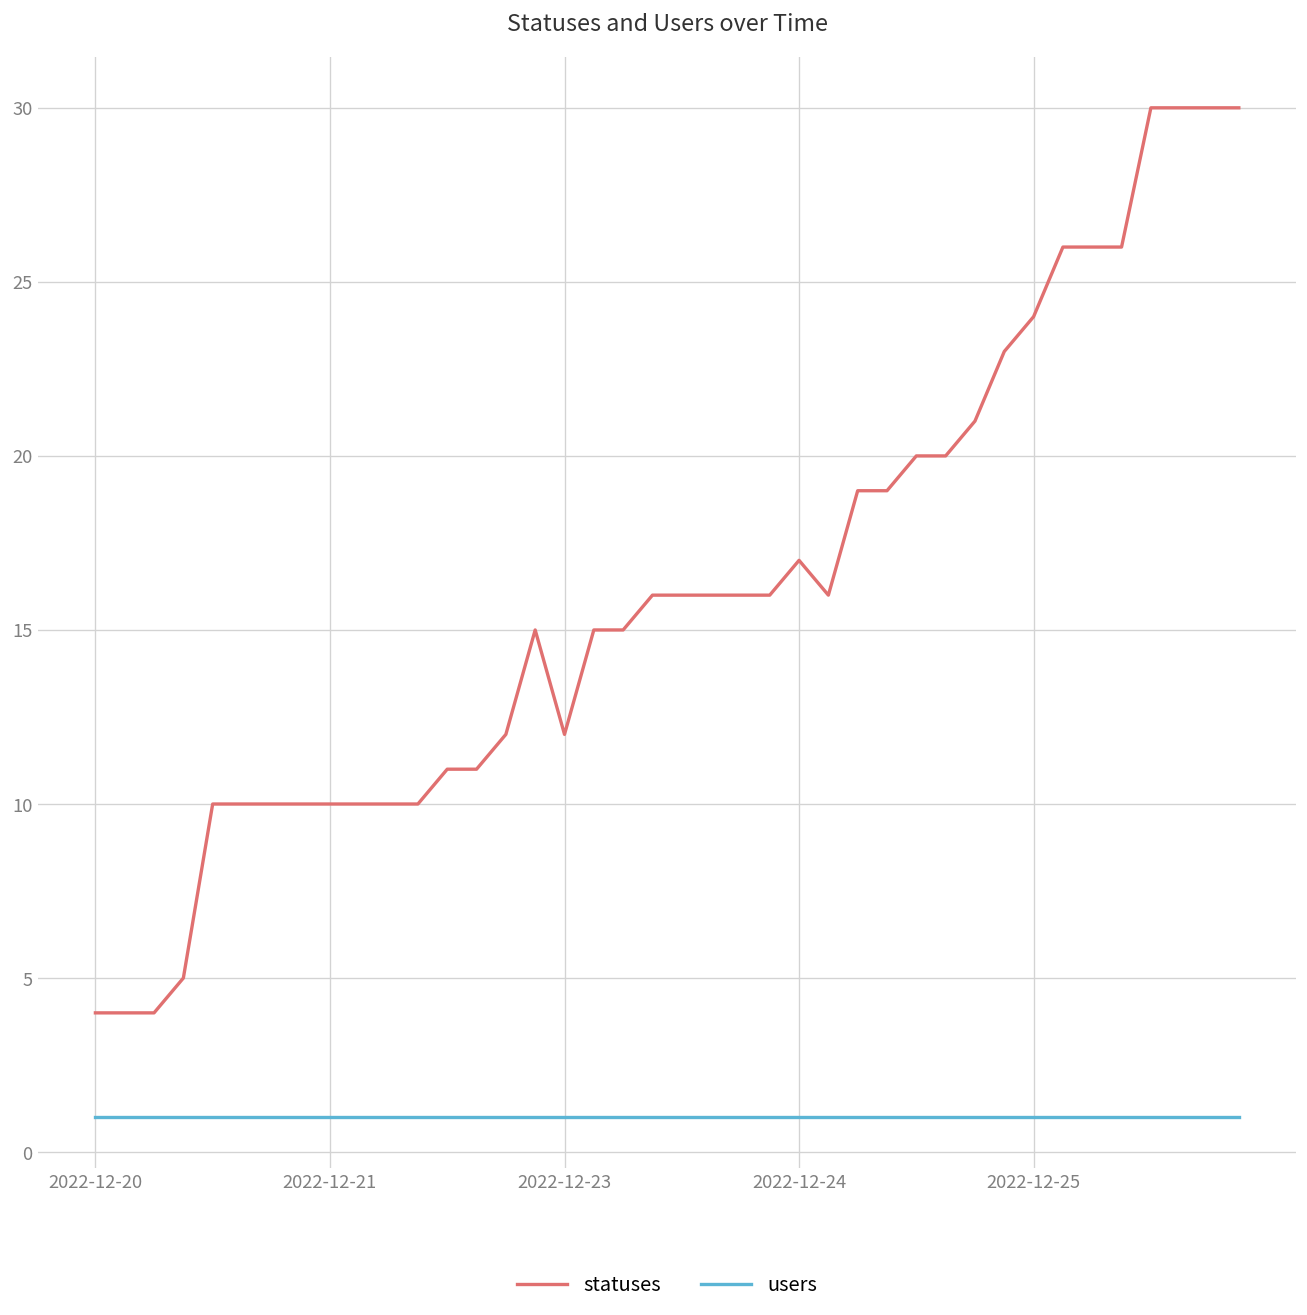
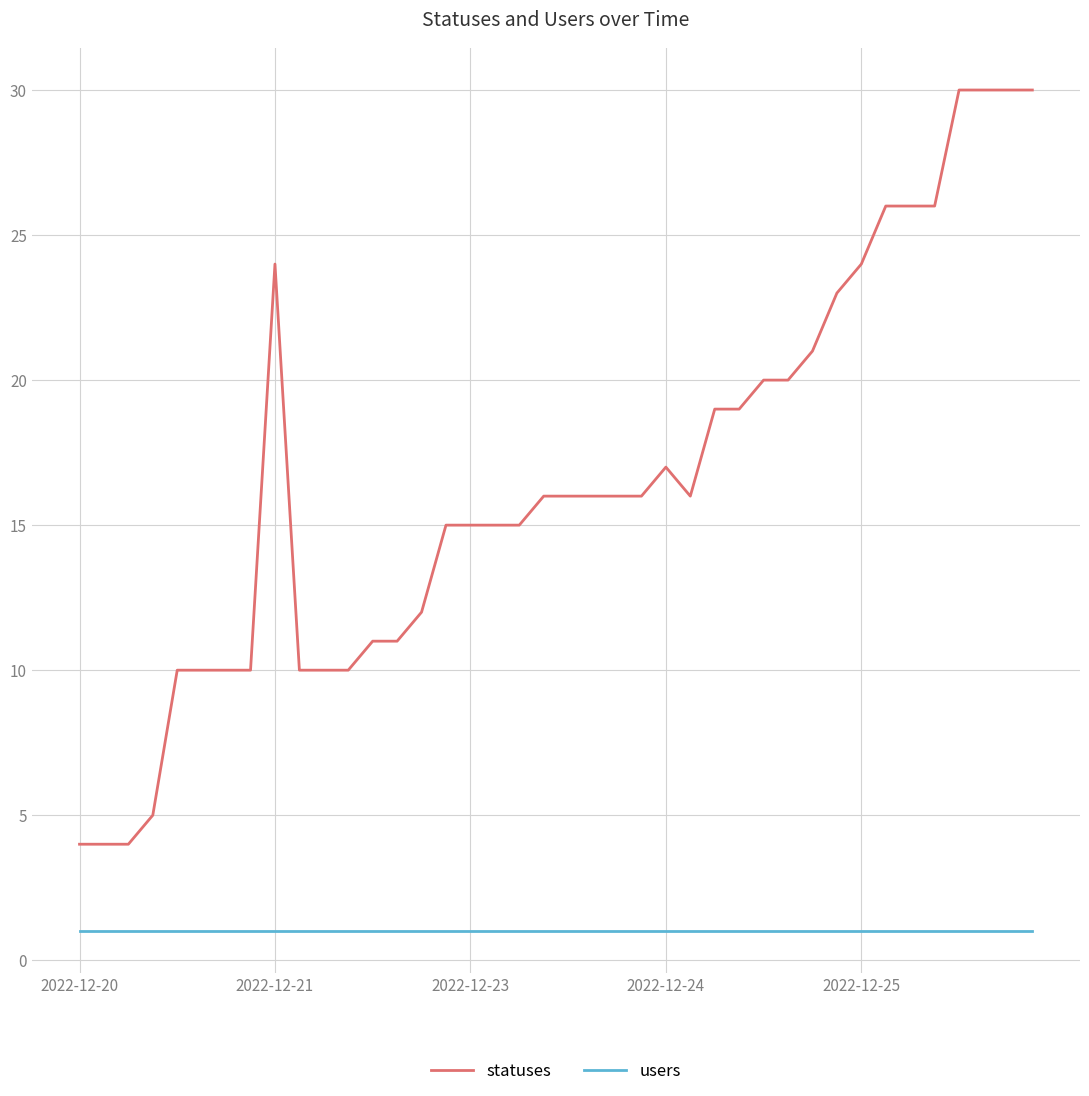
  {
    "statuses": {
      "2022-12-20": 4,
-     "2022-12-21": 10,
-     "2022-12-23": 12,
+     "2022-12-21": 24,
+     "2022-12-23": 15,
      "2022-12-24": 17,
      "2022-12-25": 24
    },
    "users": {
      "2022-12-20": 1,
      "2022-12-21": 1,
      "2022-12-23": 1,
      "2022-12-24": 1,
      "2022-12-25": 1
    }
  }
